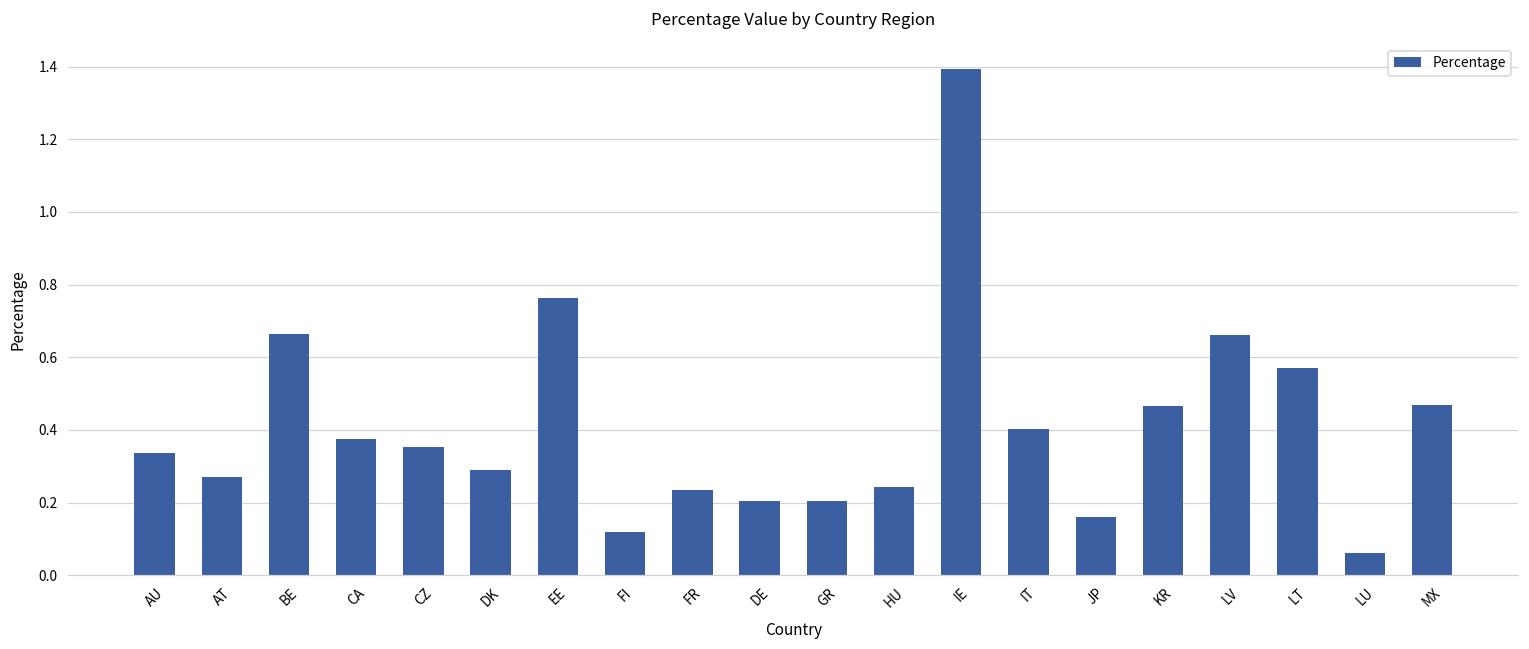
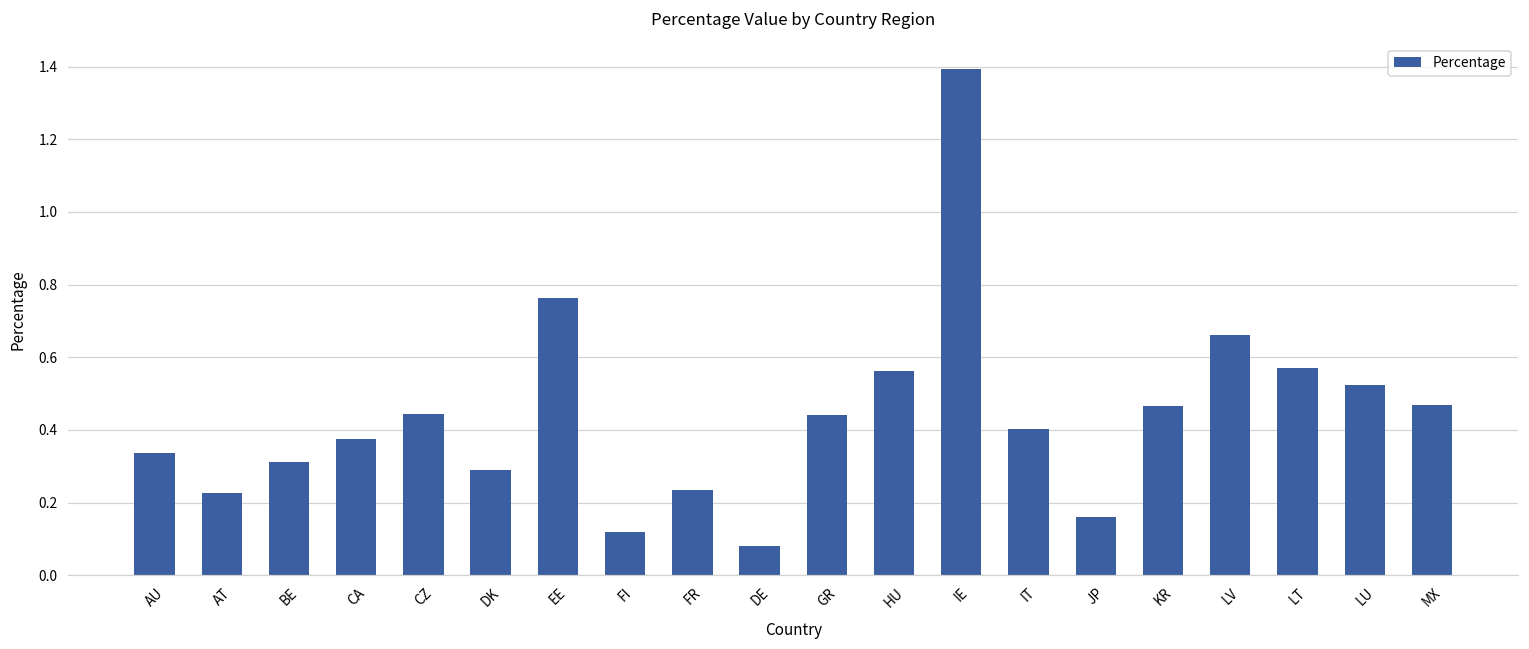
  {
    "AU": 0.34,
-   "AT": 0.27,
-   "BE": 0.66,
+   "AT": 0.23,
+   "BE": 0.31,
    "CA": 0.38,
-   "CZ": 0.35,
+   "CZ": 0.44,
    "DK": 0.29,
    "EE": 0.76,
    "FI": 0.12,
    "FR": 0.23,
-   "DE": 0.21,
-   "GR": 0.20,
-   "HU": 0.24,
+   "DE": 0.08,
+   "GR": 0.44,
+   "HU": 0.56,
    "IE": 1.39,
    "IT": 0.40,
    "JP": 0.16,
    "KR": 0.47,
    "LV": 0.66,
    "LT": 0.57,
-   "LU": 0.06,
+   "LU": 0.52,
    "MX": 0.47
  }
